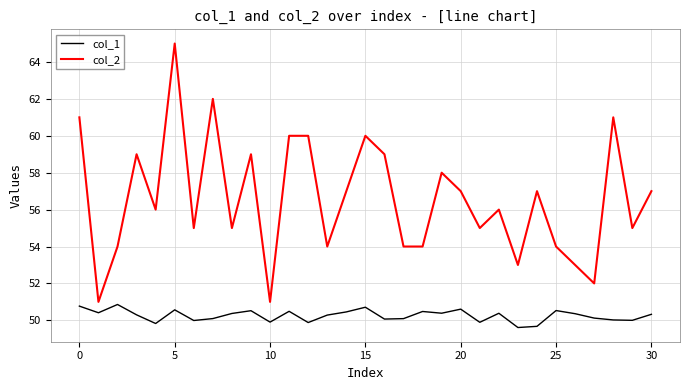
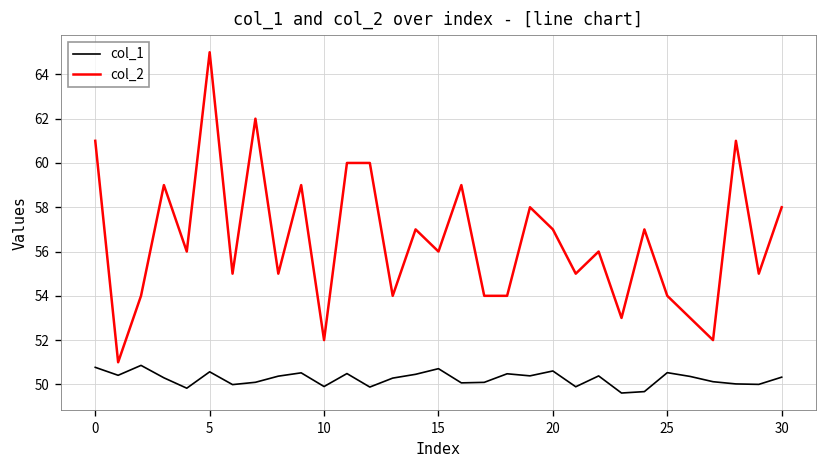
  {
    "col_1": {
      "0": 50.8,
      "5": 50.6,
      "10": 50,
      "15": 50.7,
      "20": 50.6,
      "25": 50.5,
      "30": 50.3
    },
    "col_2": {
      "0": 61,
      "5": 65,
-     "10": 51,
-     "15": 60,
+     "10": 52,
+     "15": 56,
      "20": 57,
      "25": 54,
-     "30": 57
+     "30": 58
    }
  }
